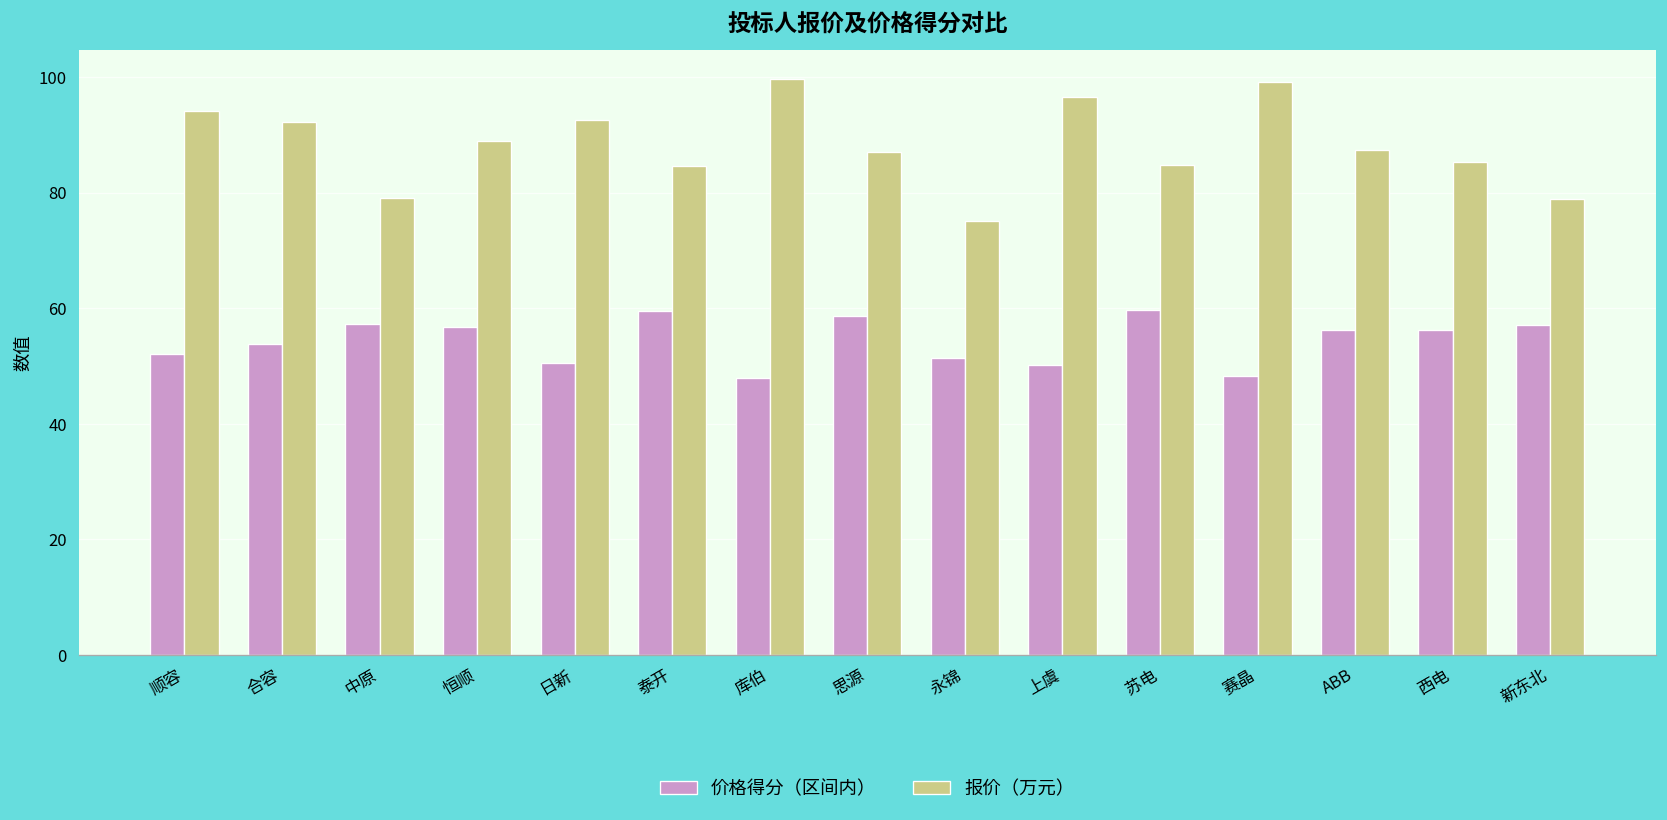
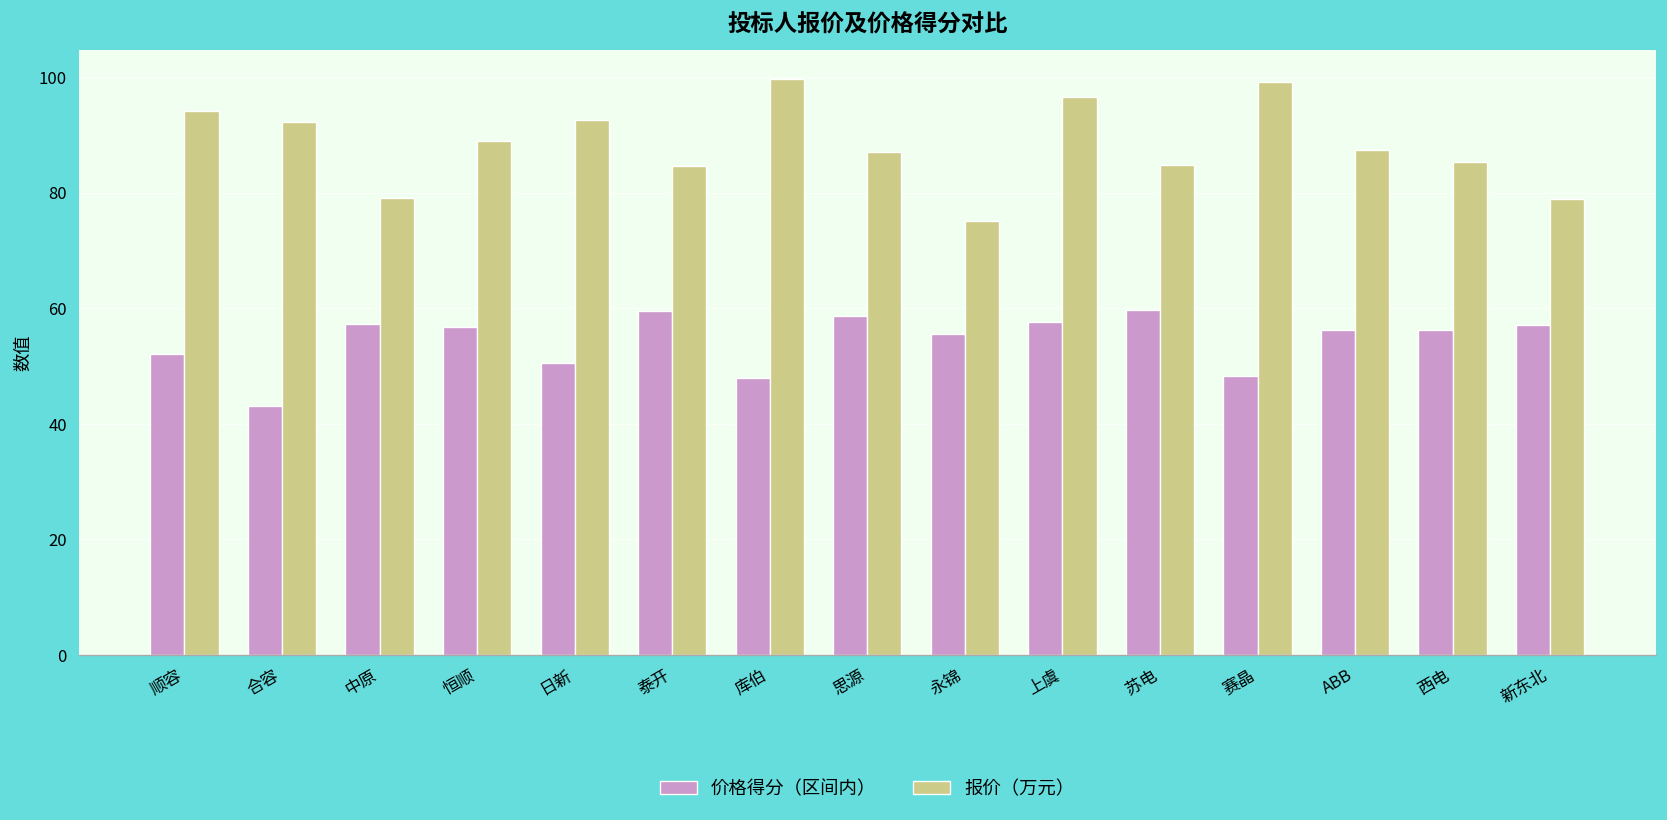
  {
    "价格得分（区间内）": {
      "顺容": 52,
-     "合容": 54,
+     "合容": 43,
      "中原": 57,
      "恒顺": 57,
      "日新": 50,
      "泰开": 60,
      "库伯": 48,
      "思源": 59,
-     "永锦": 51,
-     "上虞": 50,
+     "永锦": 55,
+     "上虞": 58,
      "苏电": 60,
      "赛晶": 48,
      "ABB": 56,
      "西电": 56,
      "新东北": 57
    },
    "报价（万元）": {
      "顺容": 94,
      "合容": 92,
      "中原": 79,
      "恒顺": 89,
      "日新": 93,
      "泰开": 85,
      "库伯": 100,
      "思源": 87,
      "永锦": 75,
      "上虞": 97,
      "苏电": 85,
      "赛晶": 99,
      "ABB": 87,
      "西电": 85,
      "新东北": 79
    }
  }
